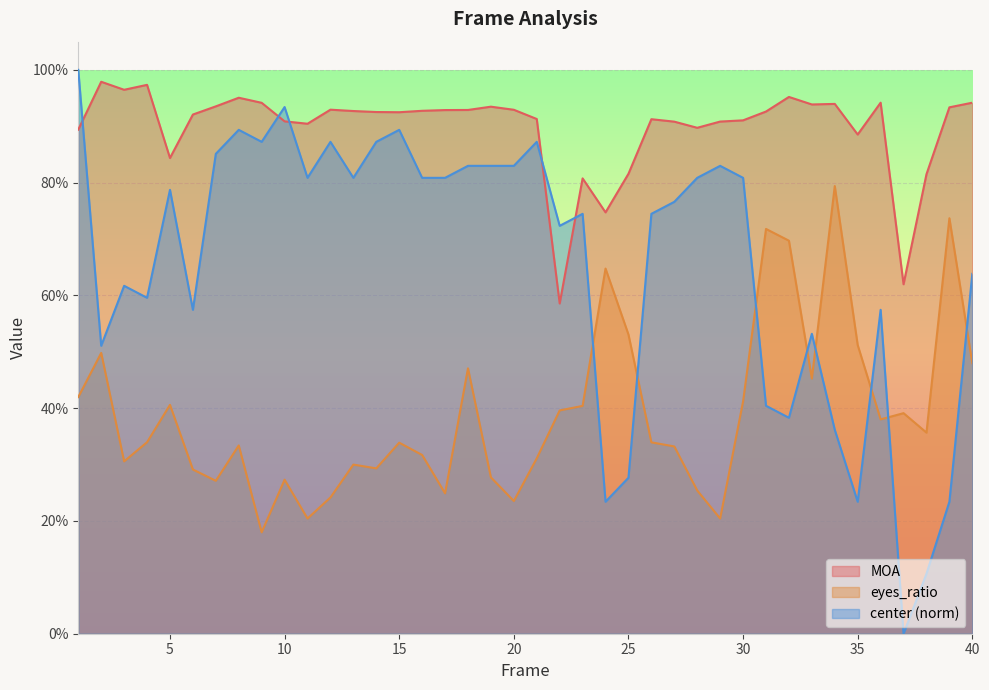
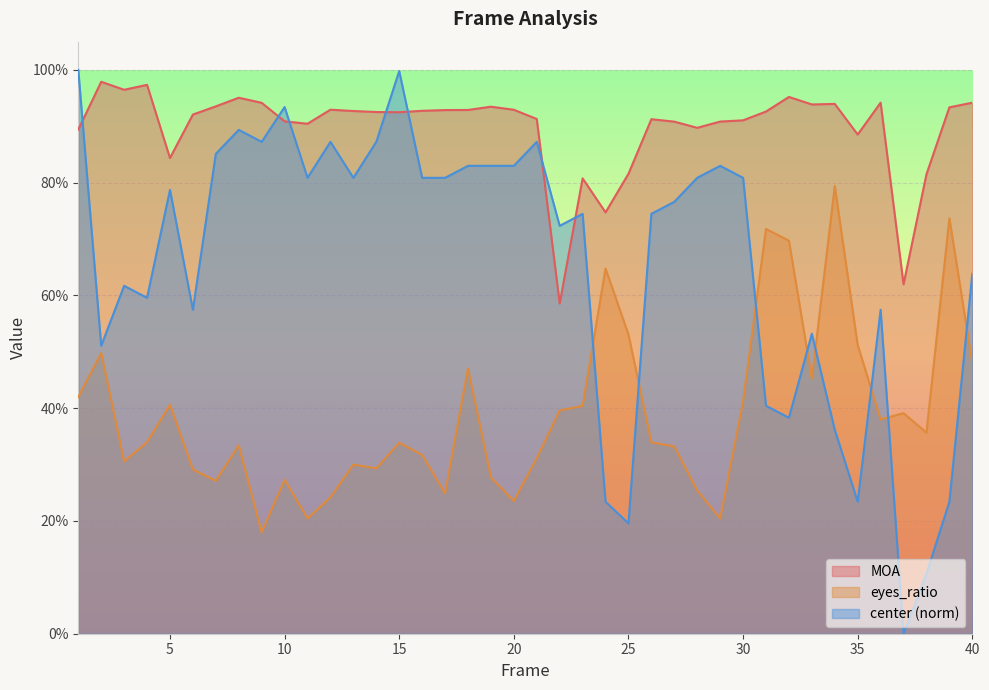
  {
    "center (norm)": {
      "5": "79%",
      "10": "93%",
-     "15": "89%",
+     "15": "100%",
      "20": "83%",
-     "25": "28%",
+     "25": "20%",
      "30": "81%",
      "35": "23%",
      "40": "64%"
    }
  }
